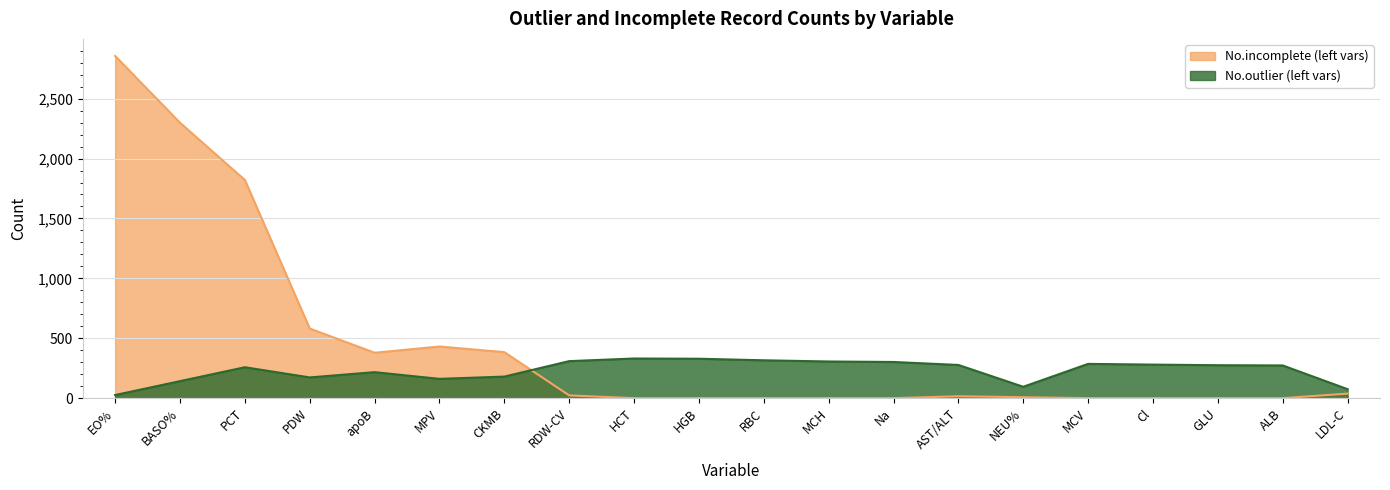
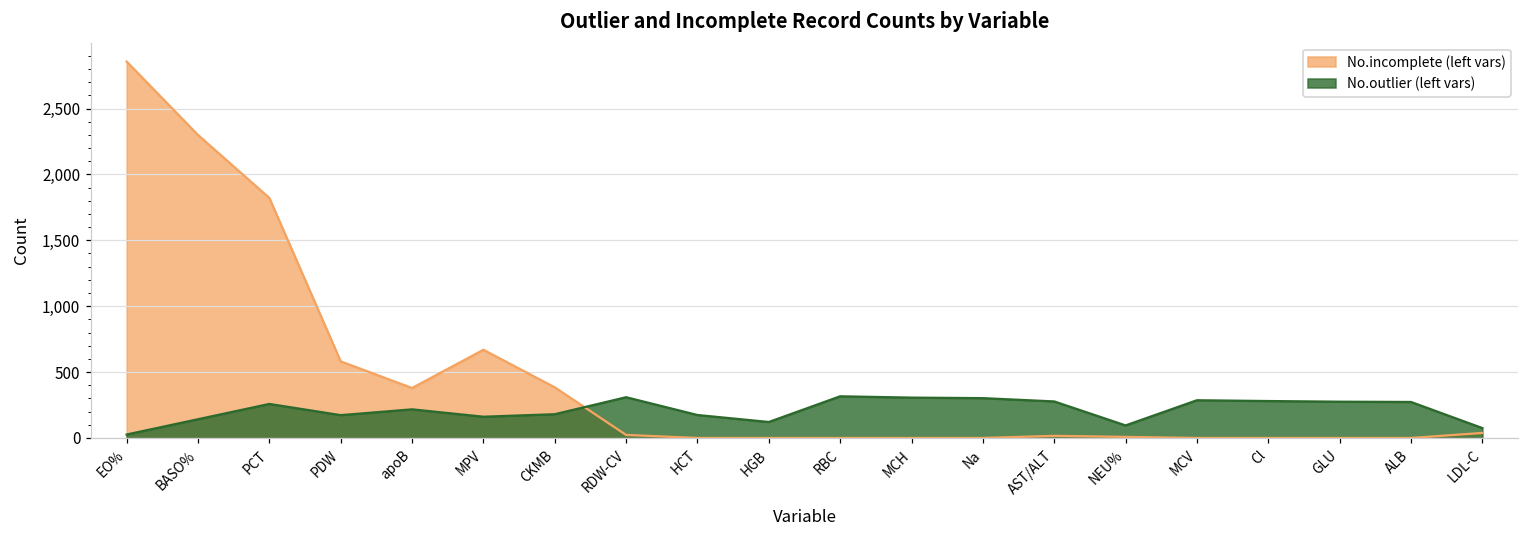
  {
    "No.incomplete (left vars)": {
      "EO%": "2,860",
      "BASO%": "2,300",
      "PCT": "1,820",
      "PDW": "580",
      "apoB": "380",
-     "MPV": "430",
+     "MPV": "670",
      "CKMB": "380",
      "RDW-CV": "20",
      "HCT": "0",
      "HGB": "0",
      "RBC": "0",
      "MCH": "0",
      "Na": "0",
      "AST/ALT": "20",
      "NEU%": "10",
      "MCV": "0",
      "Cl": "0",
      "GLU": "0",
      "ALB": "0",
      "LDL-C": "40"
    },
    "No.outlier (left vars)": {
      "EO%": "30",
      "BASO%": "140",
      "PCT": "260",
      "PDW": "170",
      "apoB": "220",
      "MPV": "160",
      "CKMB": "180",
      "RDW-CV": "310",
-     "HCT": "330",
-     "HGB": "330",
+     "HCT": "170",
+     "HGB": "120",
      "RBC": "320",
      "MCH": "310",
      "Na": "300",
      "AST/ALT": "280",
      "NEU%": "100",
      "MCV": "290",
      "Cl": "280",
      "GLU": "280",
      "ALB": "270",
      "LDL-C": "80"
    }
  }
